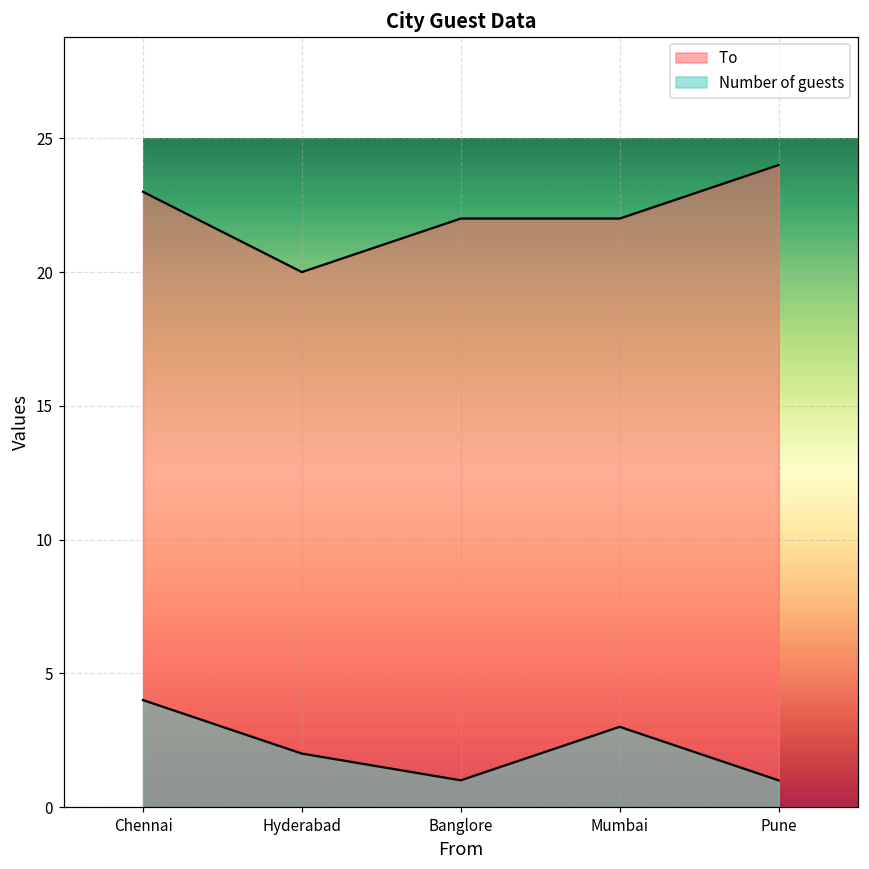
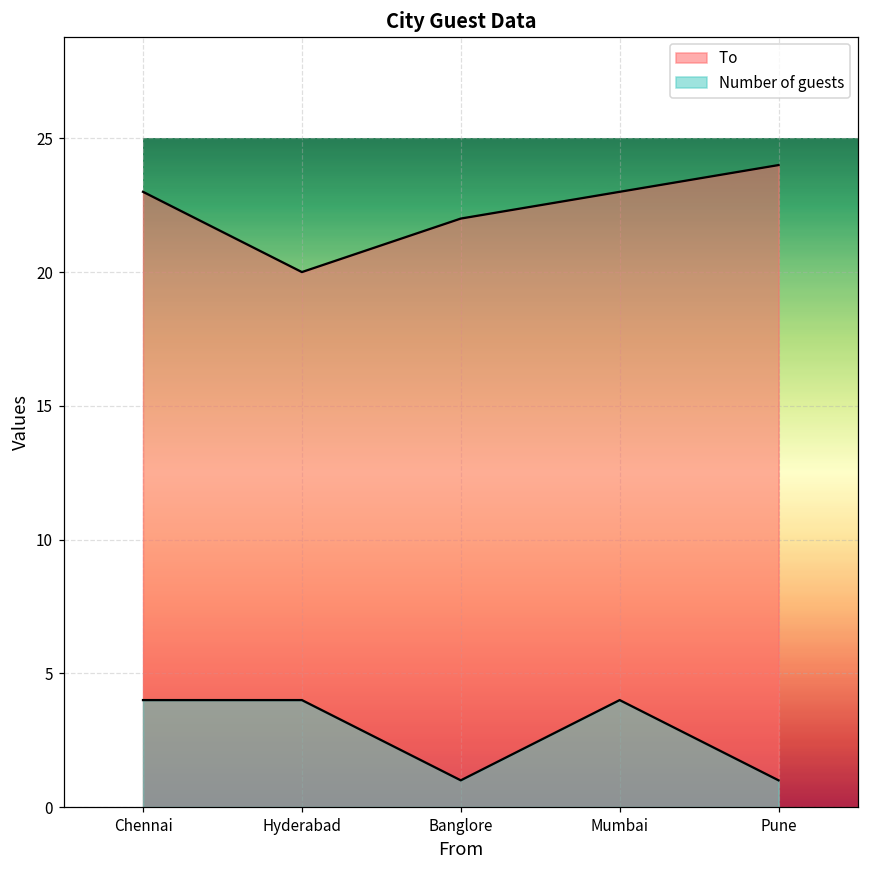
  {
    "To": {
      "Chennai": 23,
      "Hyderabad": 20,
      "Banglore": 22,
-     "Mumbai": 22,
+     "Mumbai": 23,
      "Pune": 24
    },
    "Number of guests": {
      "Chennai": 4,
-     "Hyderabad": 2,
+     "Hyderabad": 4,
      "Banglore": 1,
-     "Mumbai": 3,
+     "Mumbai": 4,
      "Pune": 1
    }
  }
